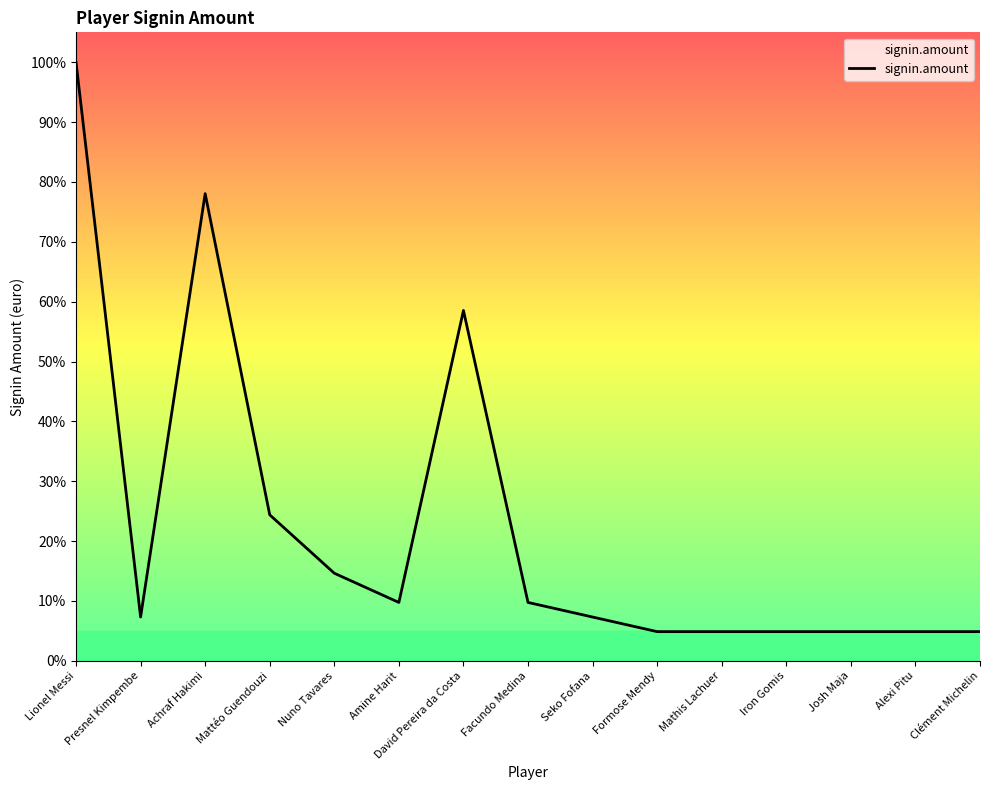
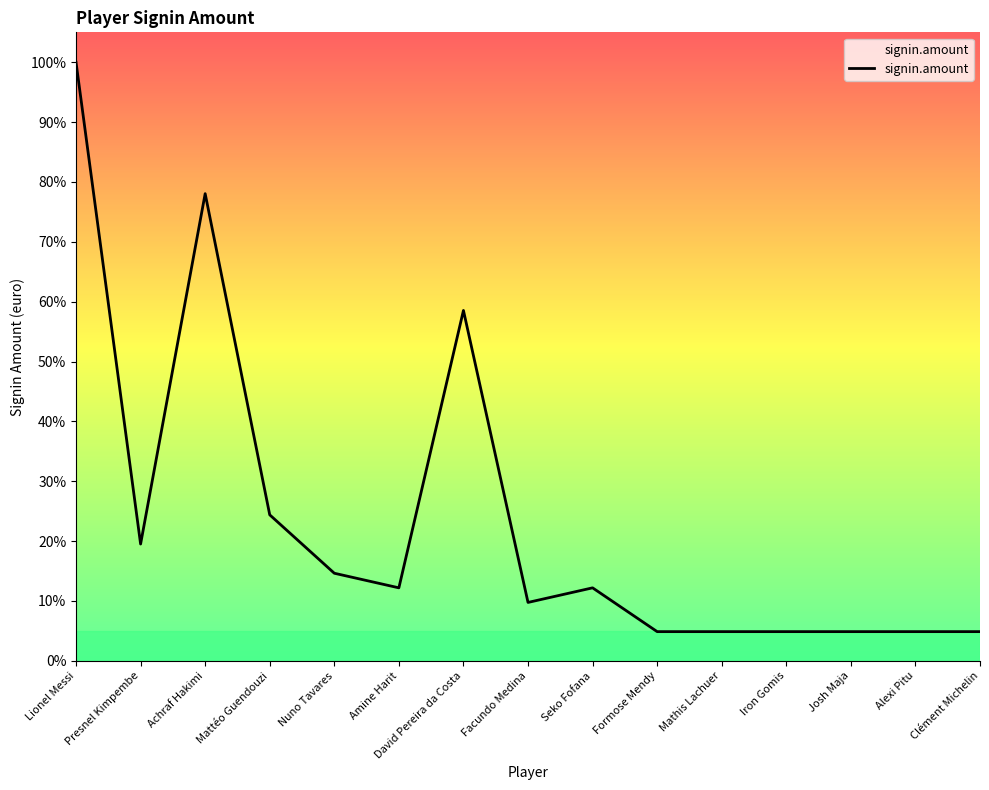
  {
    "Lionel Messi": "100%",
-   "Presnel Kimpembe": "7%",
+   "Presnel Kimpembe": "20%",
    "Achraf Hakimi": "78%",
    "Mattéo Guendouzi": "24%",
    "Nuno Tavares": "15%",
-   "Amine Harit": "10%",
+   "Amine Harit": "12%",
    "David Pereira da Costa": "59%",
    "Facundo Medina": "10%",
-   "Seko Fofana": "7%"
+   "Seko Fofana": "12%"
  }
